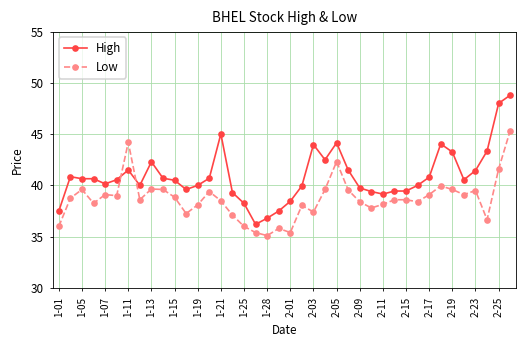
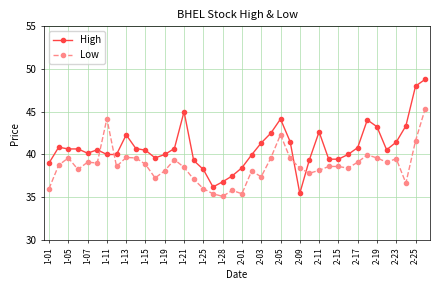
  {
    "High": {
-     "1-01": 38,
+     "1-01": 39,
      "1-05": 41,
      "1-07": 40,
-     "1-11": 42,
+     "1-11": 40,
      "1-13": 42,
      "1-15": 41,
      "1-19": 40,
      "1-21": 45,
      "1-25": 38,
      "1-28": 37,
      "2-01": 38,
-     "2-03": 44,
+     "2-03": 41,
      "2-05": 44,
-     "2-09": 40,
-     "2-11": 39,
+     "2-09": 35,
+     "2-11": 43,
      "2-15": 39,
      "2-17": 41,
      "2-19": 43,
      "2-23": 41,
      "2-25": 48
    },
    "Low": {
      "1-01": 36,
      "1-05": 40,
      "1-07": 39,
      "1-11": 44,
      "1-13": 40,
      "1-15": 39,
      "1-19": 38,
      "1-21": 39,
      "1-25": 36,
      "1-28": 35,
      "2-01": 35,
      "2-03": 37,
      "2-05": 42,
      "2-09": 38,
      "2-11": 38,
      "2-15": 39,
      "2-17": 39,
      "2-19": 40,
      "2-23": 40,
      "2-25": 42
    }
  }
